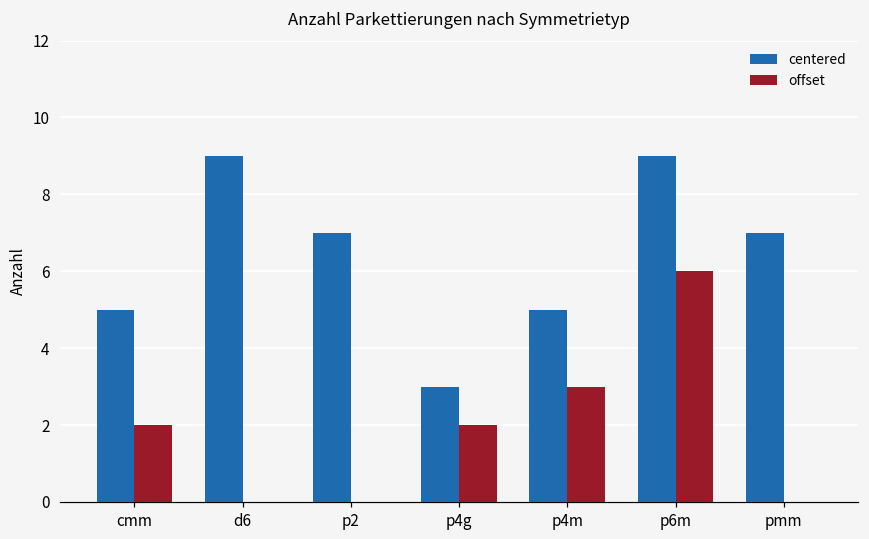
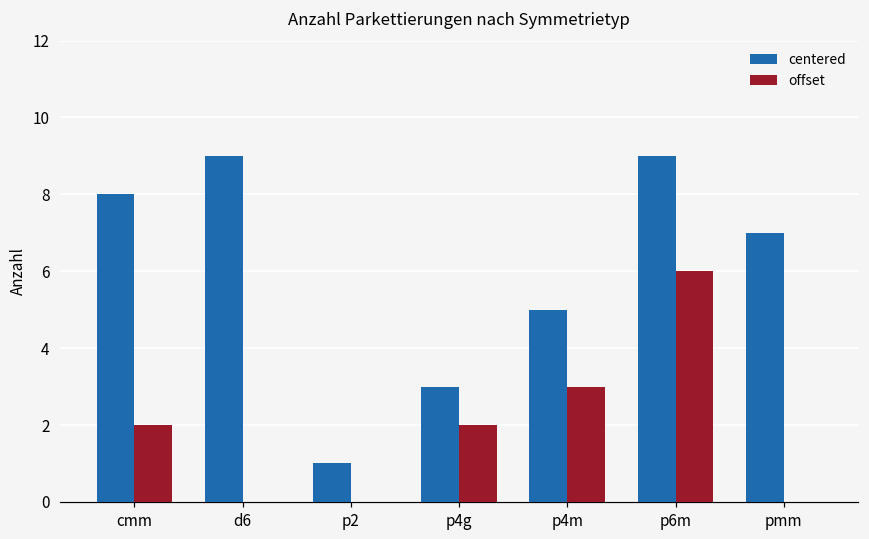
  {
    "centered": {
-     "cmm": 5,
+     "cmm": 8,
      "d6": 9,
-     "p2": 7,
+     "p2": 1,
      "p4g": 3,
      "p4m": 5,
      "p6m": 9,
      "pmm": 7
    },
    "offset": {
      "cmm": 2,
      "d6": 0,
      "p2": 0,
      "p4g": 2,
      "p4m": 3,
      "p6m": 6,
      "pmm": 0
    }
  }
